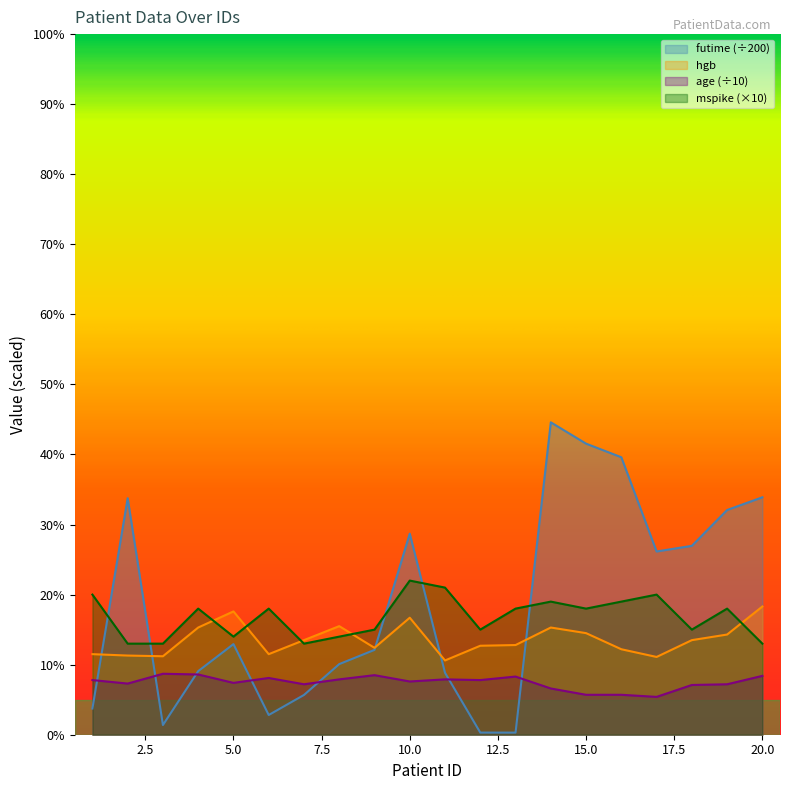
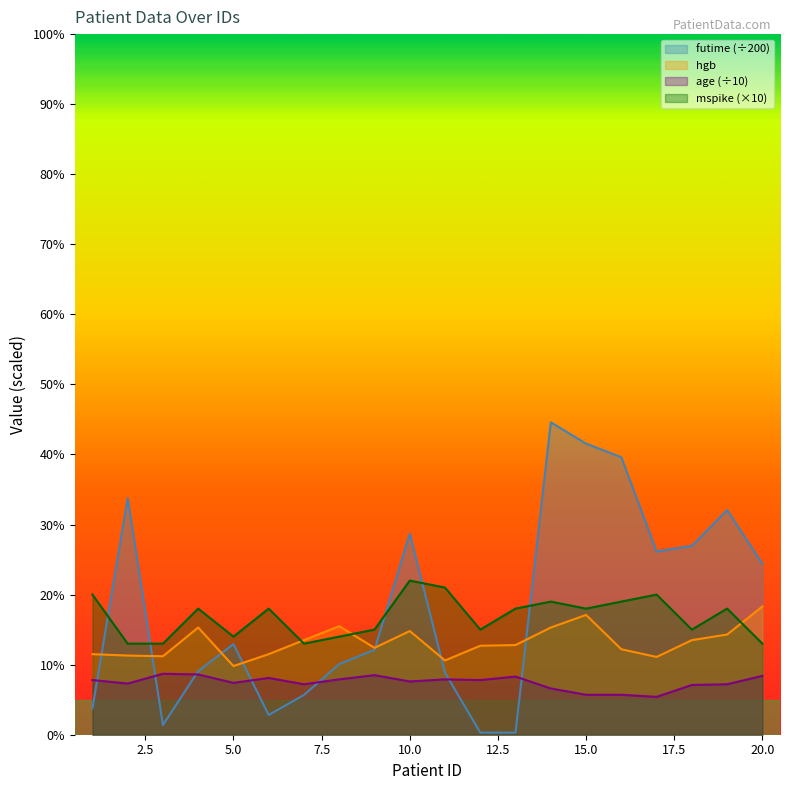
  {
    "futime (÷200)": {
      "5.0": "13%",
      "10.0": "29%",
      "15.0": "42%",
-     "20.0": "34%"
+     "20.0": "24%"
    },
    "hgb": {
-     "5.0": "18%",
-     "10.0": "17%",
-     "15.0": "15%",
+     "5.0": "10%",
+     "10.0": "15%",
+     "15.0": "17%",
      "20.0": "18%"
    },
    "age (÷10)": {
      "5.0": "7%",
      "10.0": "8%",
      "15.0": "6%",
      "20.0": "8%"
    },
    "mspike (×10)": {
      "5.0": "14%",
      "10.0": "22%",
      "15.0": "18%",
      "20.0": "13%"
    }
  }
